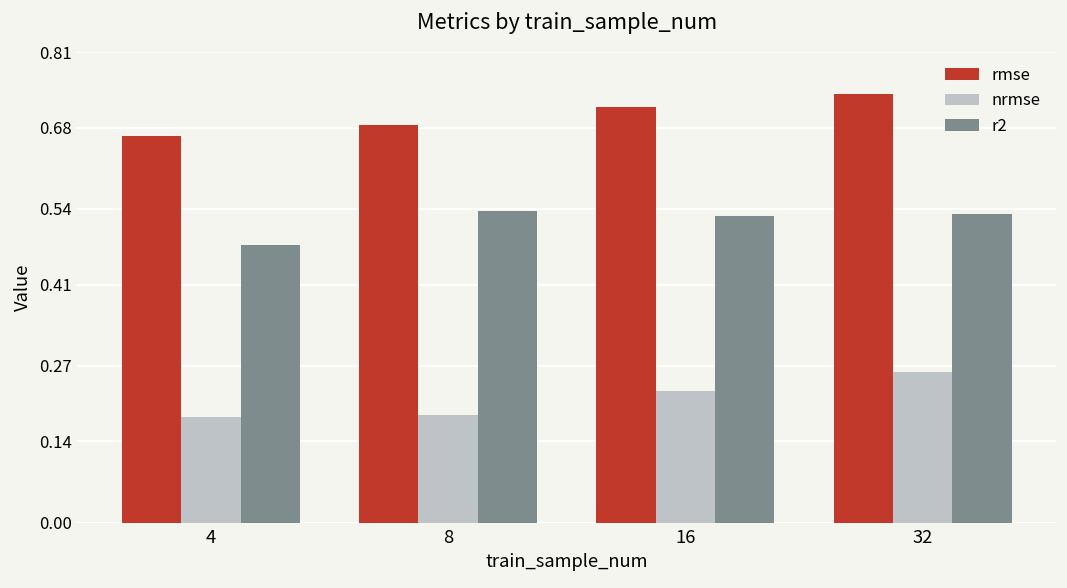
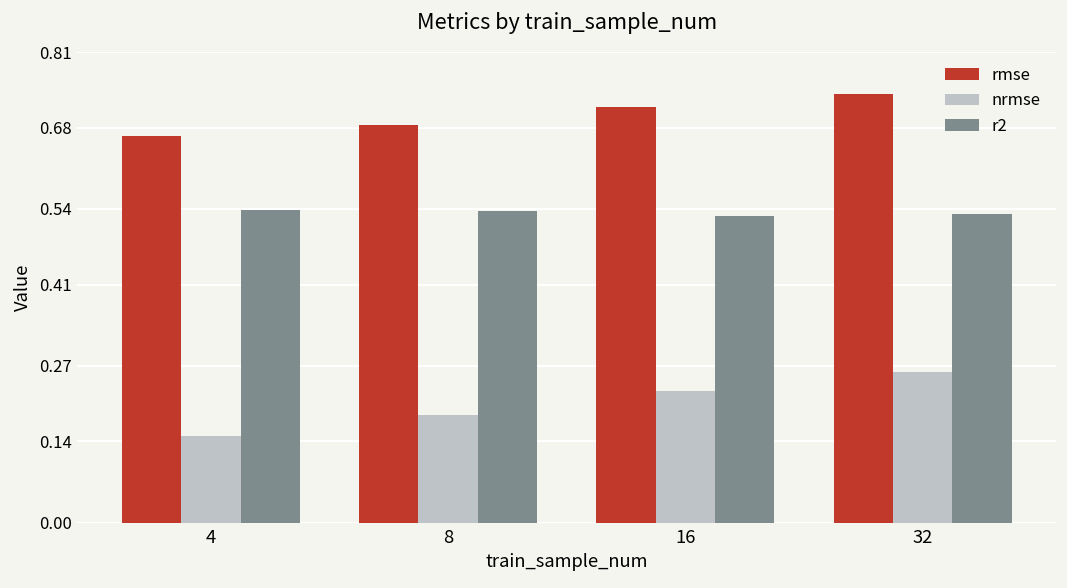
  {
    "rmse": {
      "4": 0.67,
      "8": 0.68,
      "16": 0.72,
      "32": 0.74
    },
    "nrmse": {
-     "4": 0.18,
+     "4": 0.15,
      "8": 0.18,
      "16": 0.23,
      "32": 0.26
    },
    "r2": {
-     "4": 0.48,
+     "4": 0.54,
      "8": 0.54,
      "16": 0.53,
      "32": 0.53
    }
  }
